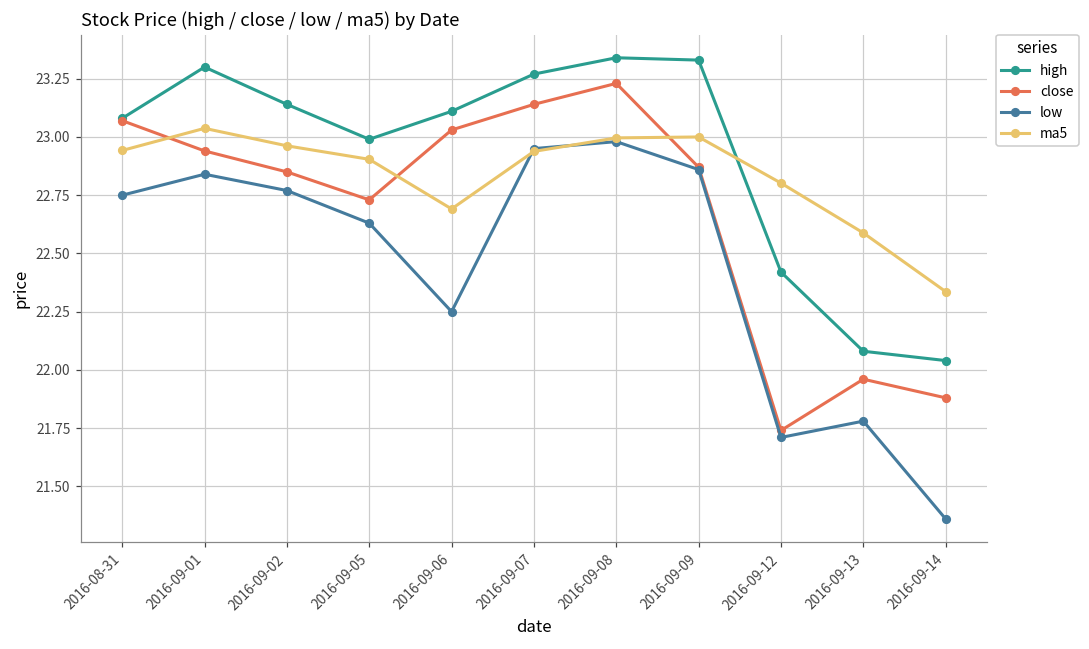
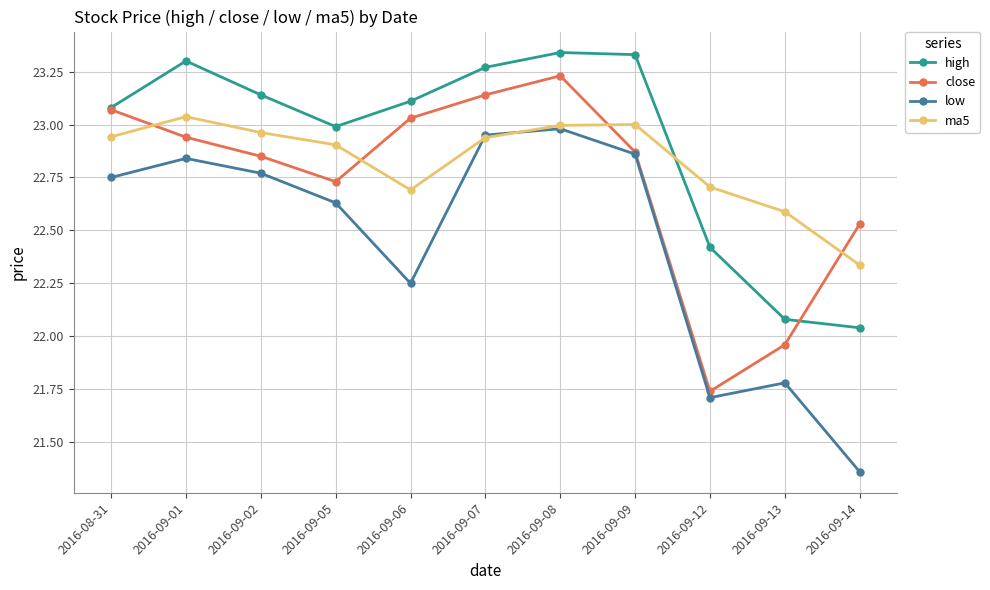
  {
    "close": {
      "2016-09-01": 22.94,
      "2016-09-02": 22.85,
      "2016-09-05": 22.73,
      "2016-09-06": 23.03,
      "2016-09-07": 23.14,
      "2016-09-08": 23.23,
      "2016-09-12": 21.74,
      "2016-09-13": 21.96,
-     "2016-09-14": 21.88
+     "2016-09-14": 22.53
    },
    "ma5": {
      "2016-08-31": 22.94,
      "2016-09-01": 23.04,
      "2016-09-02": 22.96,
      "2016-09-05": 22.90,
      "2016-09-06": 22.69,
      "2016-09-08": 23.00,
      "2016-09-09": 23.00,
-     "2016-09-12": 22.80,
+     "2016-09-12": 22.71,
      "2016-09-13": 22.59,
      "2016-09-14": 22.34
    }
  }
